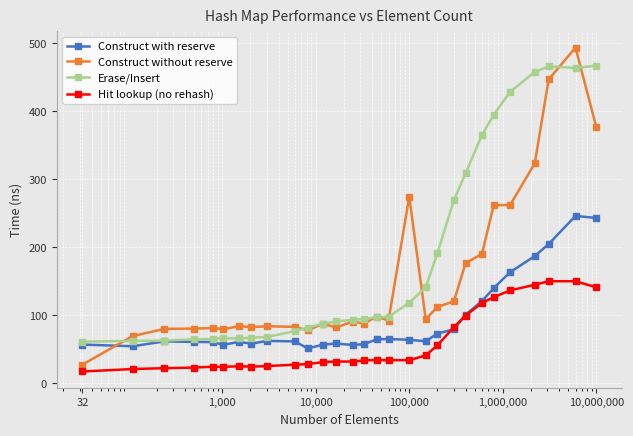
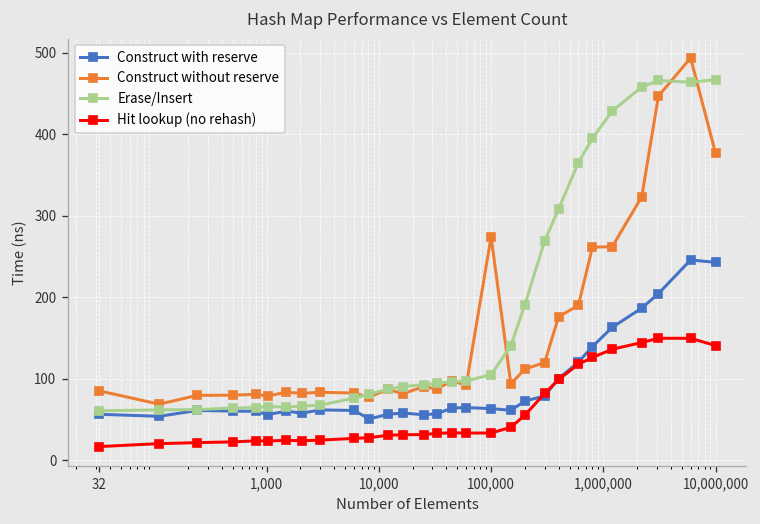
  {
    "Construct with reserve": {
      "32": 60,
      "100,000": 60,
      "10,000,000": 240
    },
    "Construct without reserve": {
-     "32": 30,
+     "32": 90,
      "100,000": 270,
      "10,000,000": 380
    },
    "Erase/Insert": {
      "32": 60,
-     "100,000": 120,
+     "100,000": 110,
      "10,000,000": 470
    },
    "Hit lookup (no rehash)": {
      "32": 20,
      "100,000": 30,
      "10,000,000": 140
    }
  }
